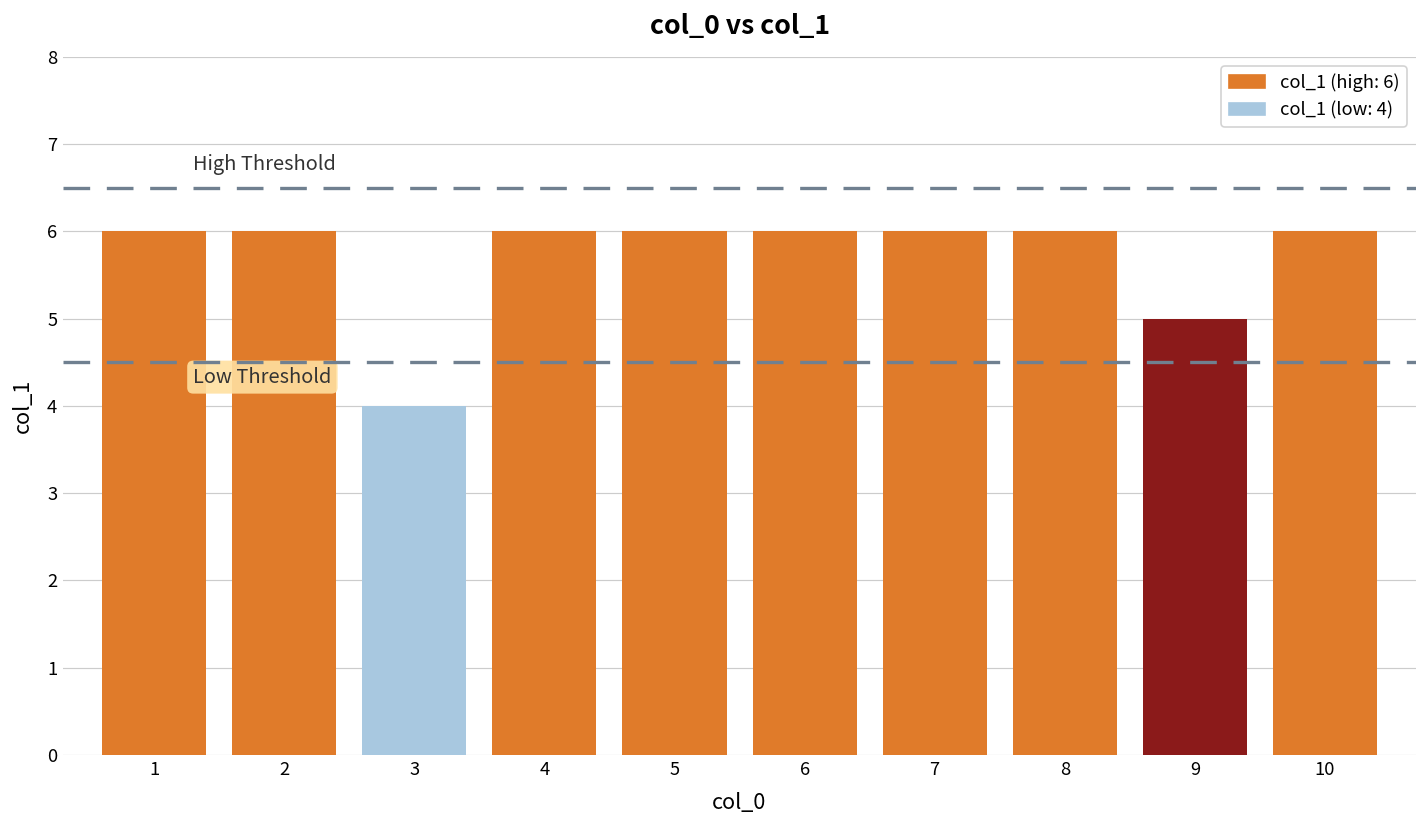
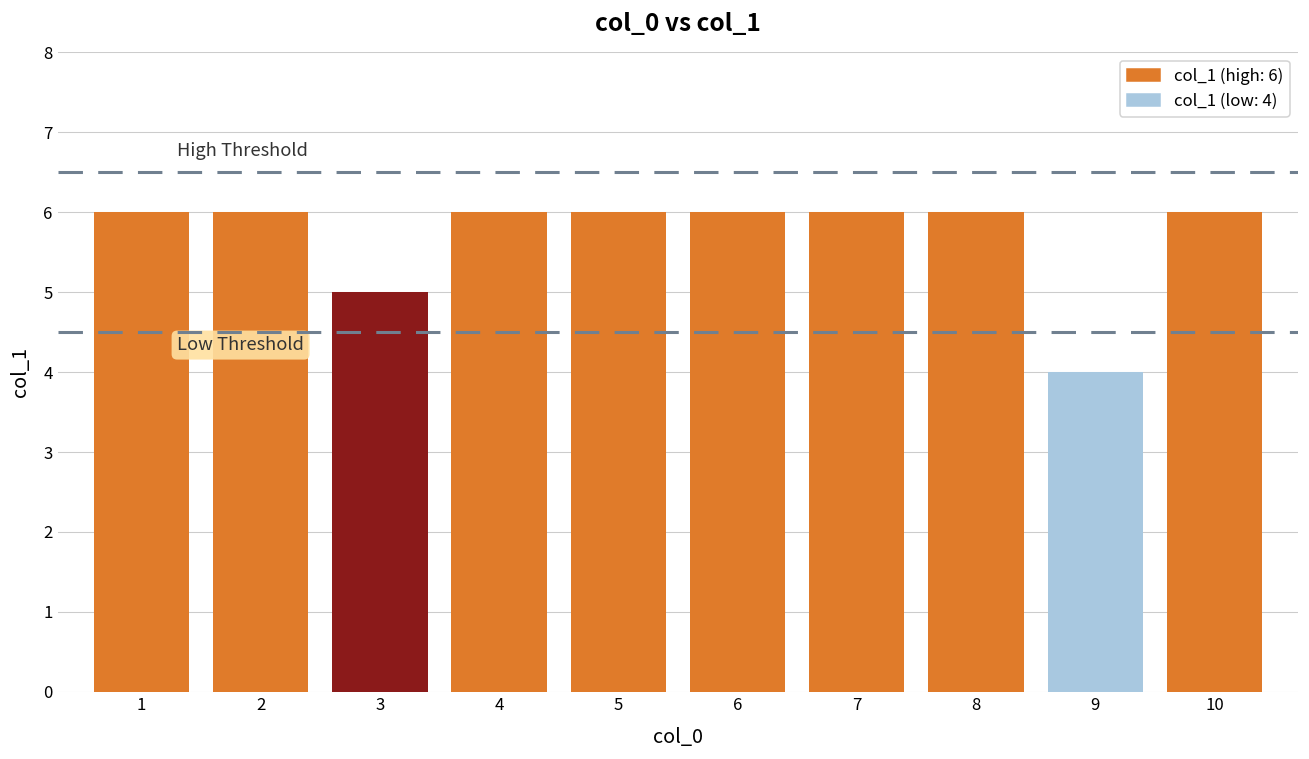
  {
    "1": 6,
    "2": 6,
-   "3": 4,
+   "3": 5,
    "4": 6,
    "5": 6,
    "6": 6,
    "7": 6,
    "8": 6,
-   "9": 5,
+   "9": 4,
    "10": 6
  }
